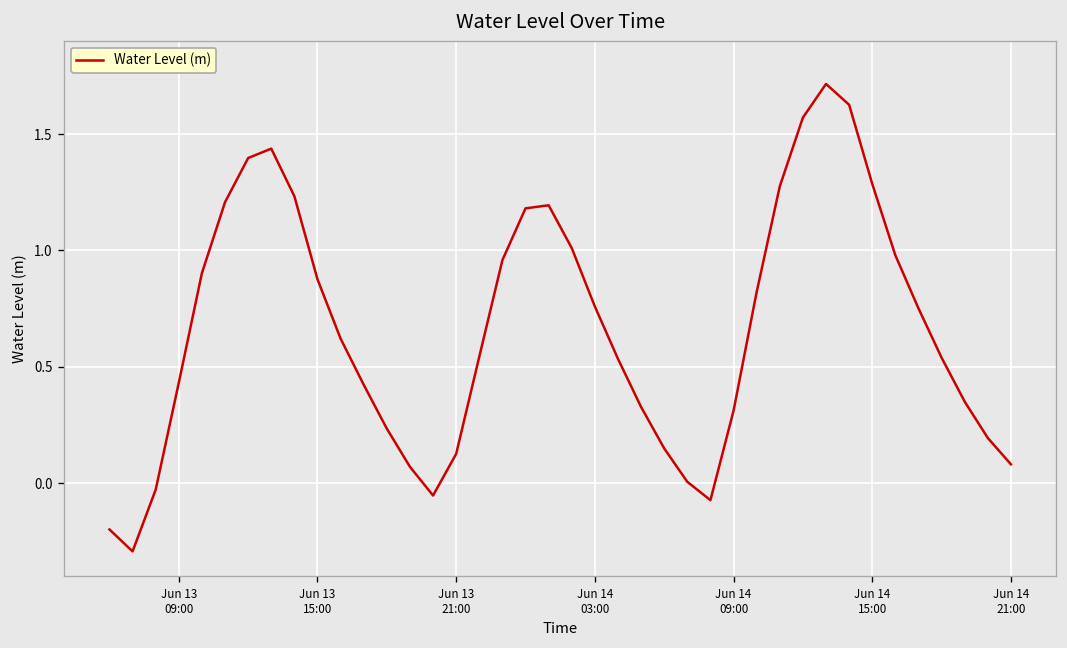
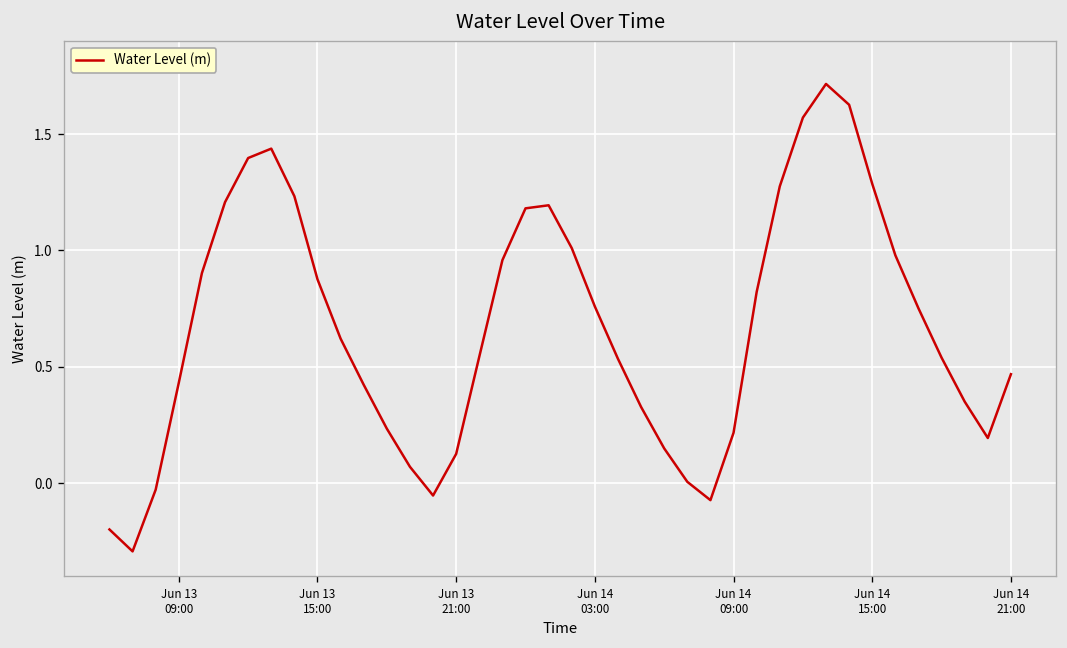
  {
    "Jun 13 09:00": 0.43,
    "Jun 13 15:00": 0.88,
    "Jun 13 21:00": 0.13,
    "Jun 14 03:00": 0.76,
-   "Jun 14 09:00": 0.31,
+   "Jun 14 09:00": 0.22,
    "Jun 14 15:00": 1.29,
-   "Jun 14 21:00": 0.08
+   "Jun 14 21:00": 0.47
  }
